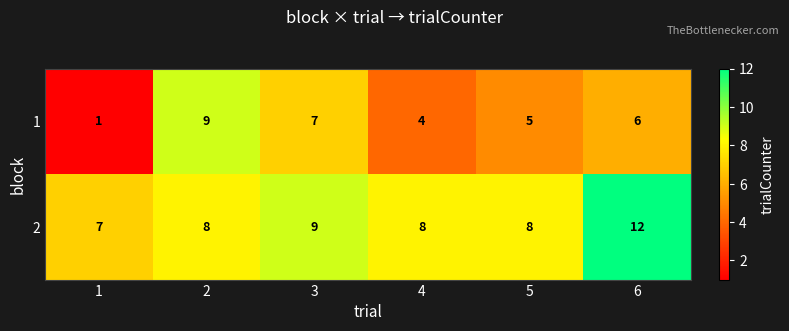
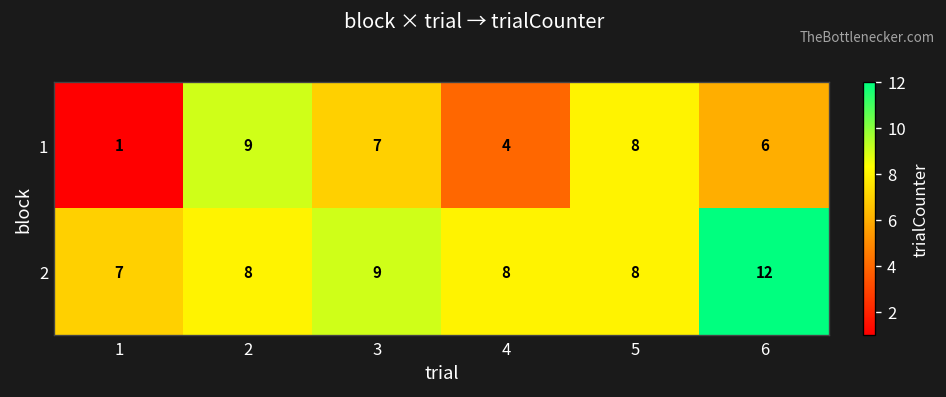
  {
    "1": {
      "1": 1,
      "2": 9,
      "3": 7,
      "4": 4,
-     "5": 5,
+     "5": 8,
      "6": 6
    },
    "2": {
      "1": 7,
      "2": 8,
      "3": 9,
      "4": 8,
      "5": 8,
      "6": 12
    }
  }
